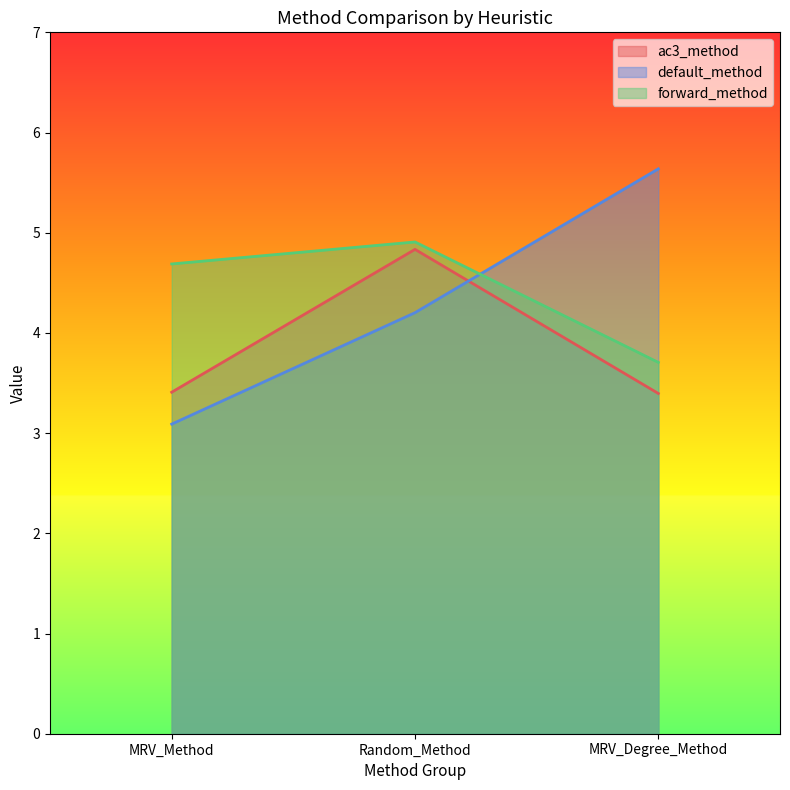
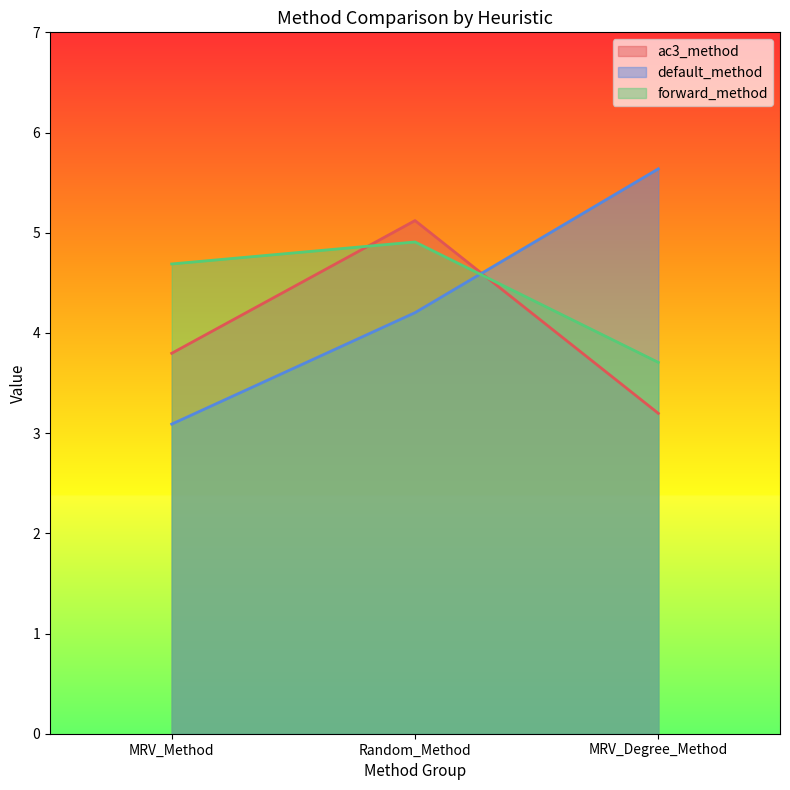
  {
    "ac3_method": {
-     "MRV_Method": 3.41,
-     "Random_Method": 4.83,
-     "MRV_Degree_Method": 3.40
+     "MRV_Method": 3.80,
+     "Random_Method": 5.12,
+     "MRV_Degree_Method": 3.20
    },
    "default_method": {
      "MRV_Method": 3.09,
      "Random_Method": 4.20,
      "MRV_Degree_Method": 5.64
    },
    "forward_method": {
      "MRV_Method": 4.69,
      "Random_Method": 4.91,
      "MRV_Degree_Method": 3.71
    }
  }
